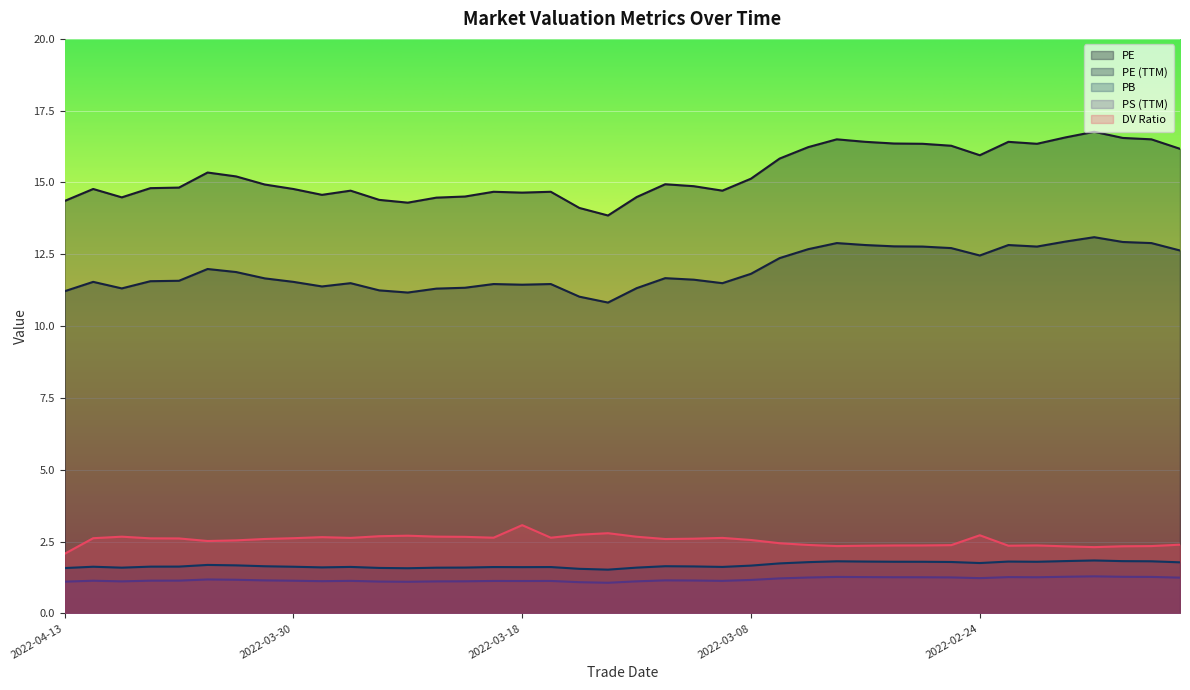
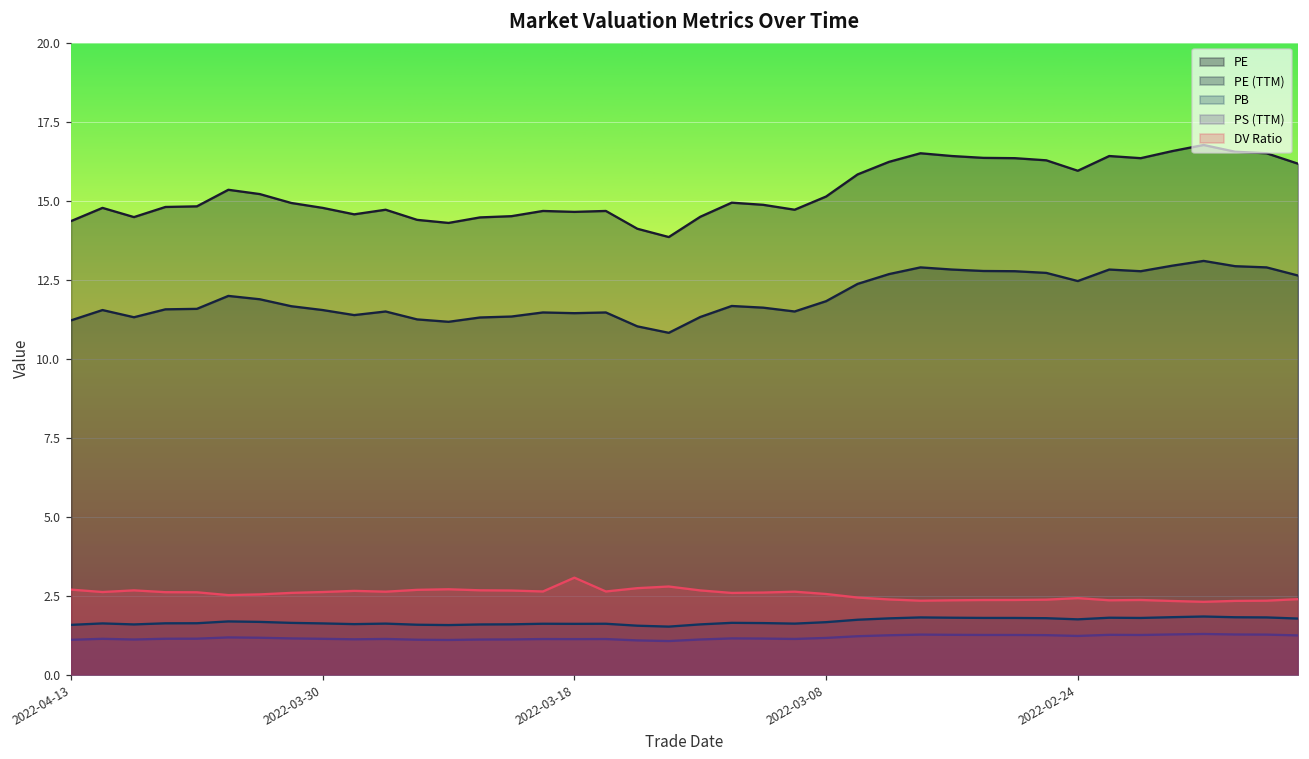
  {
    "DV Ratio": {
-     "2022-04-13": 2.1,
+     "2022-04-13": 2.7,
      "2022-03-30": 2.6,
      "2022-03-18": 3.1,
      "2022-03-08": 2.6,
-     "2022-02-24": 2.7
+     "2022-02-24": 2.4
    }
  }
